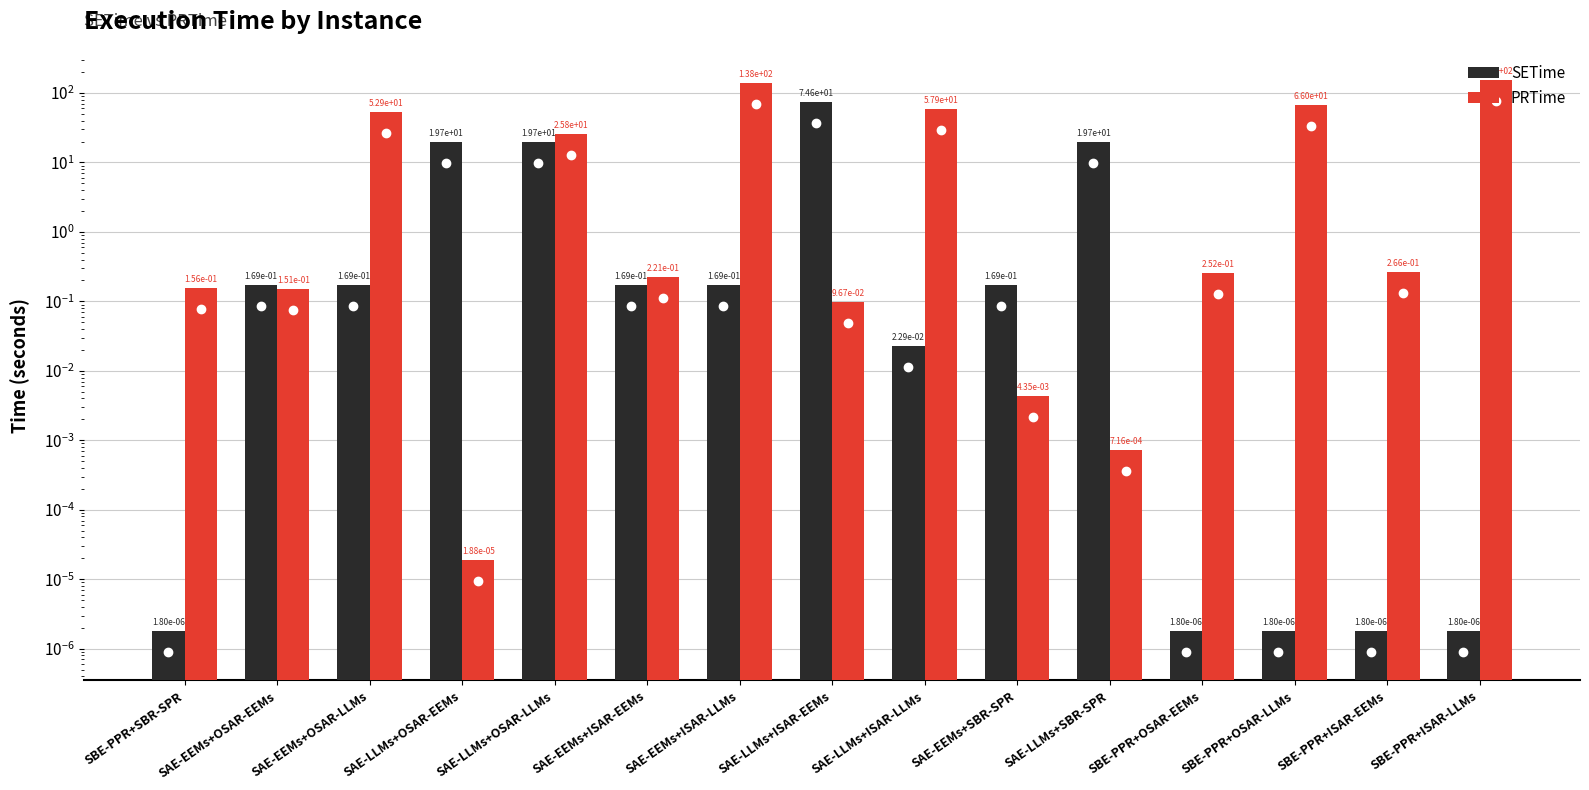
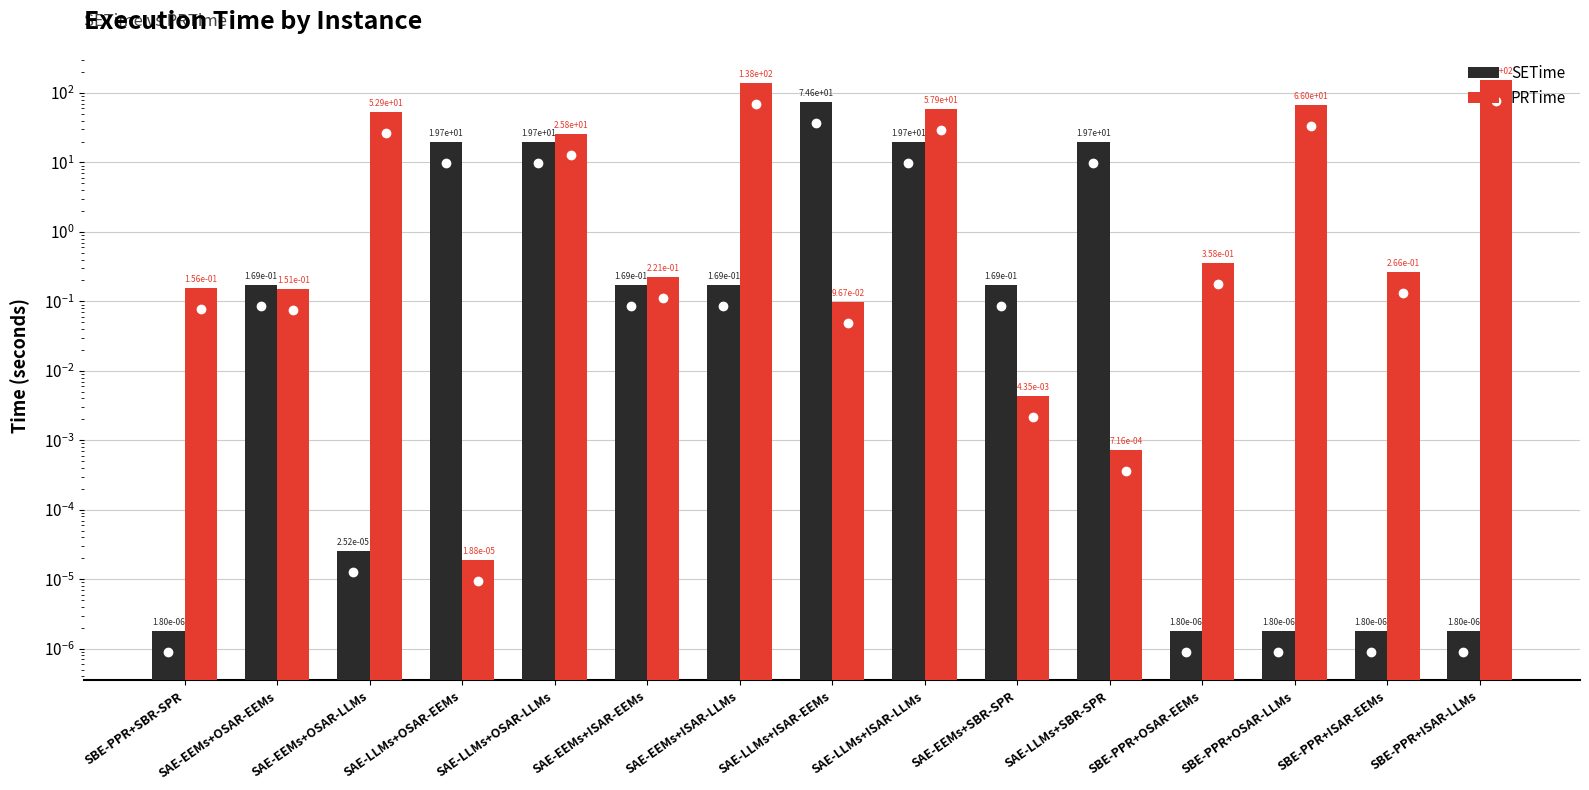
  {
    "SETime": {
      "SBE-PPR+SBR-SPR": "1.80e-06",
      "SAE-EEMs+OSAR-EEMs": "1.69e-01",
-     "SAE-EEMs+OSAR-LLMs": "1.69e-01",
+     "SAE-EEMs+OSAR-LLMs": "2.52e-05",
      "SAE-LLMs+OSAR-EEMs": "1.97e+01",
      "SAE-LLMs+OSAR-LLMs": "1.97e+01",
      "SAE-EEMs+ISAR-EEMs": "1.69e-01",
      "SAE-EEMs+ISAR-LLMs": "1.69e-01",
      "SAE-LLMs+ISAR-EEMs": "7.46e+01",
-     "SAE-LLMs+ISAR-LLMs": "2.29e-02",
+     "SAE-LLMs+ISAR-LLMs": "1.97e+01",
      "SAE-EEMs+SBR-SPR": "1.69e-01",
      "SAE-LLMs+SBR-SPR": "1.97e+01",
      "SBE-PPR+OSAR-EEMs": "1.80e-06",
      "SBE-PPR+OSAR-LLMs": "1.80e-06",
      "SBE-PPR+ISAR-EEMs": "1.80e-06",
      "SBE-PPR+ISAR-LLMs": "1.80e-06"
    },
    "PRTime": {
      "SBE-PPR+SBR-SPR": "1.56e-01",
      "SAE-EEMs+OSAR-EEMs": "1.51e-01",
      "SAE-EEMs+OSAR-LLMs": "5.29e+01",
      "SAE-LLMs+OSAR-EEMs": "1.88e-05",
      "SAE-LLMs+OSAR-LLMs": "2.58e+01",
      "SAE-EEMs+ISAR-EEMs": "2.21e-01",
      "SAE-EEMs+ISAR-LLMs": "1.38e+02",
      "SAE-LLMs+ISAR-EEMs": "9.67e-02",
      "SAE-LLMs+ISAR-LLMs": "5.79e+01",
      "SAE-EEMs+SBR-SPR": "4.35e-03",
      "SAE-LLMs+SBR-SPR": "7.16e-04",
-     "SBE-PPR+OSAR-EEMs": "2.52e-01",
+     "SBE-PPR+OSAR-EEMs": "3.58e-01",
      "SBE-PPR+OSAR-LLMs": "6.60e+01",
      "SBE-PPR+ISAR-EEMs": "2.66e-01",
      "SBE-PPR+ISAR-LLMs": "1.55e+02"
    }
  }
